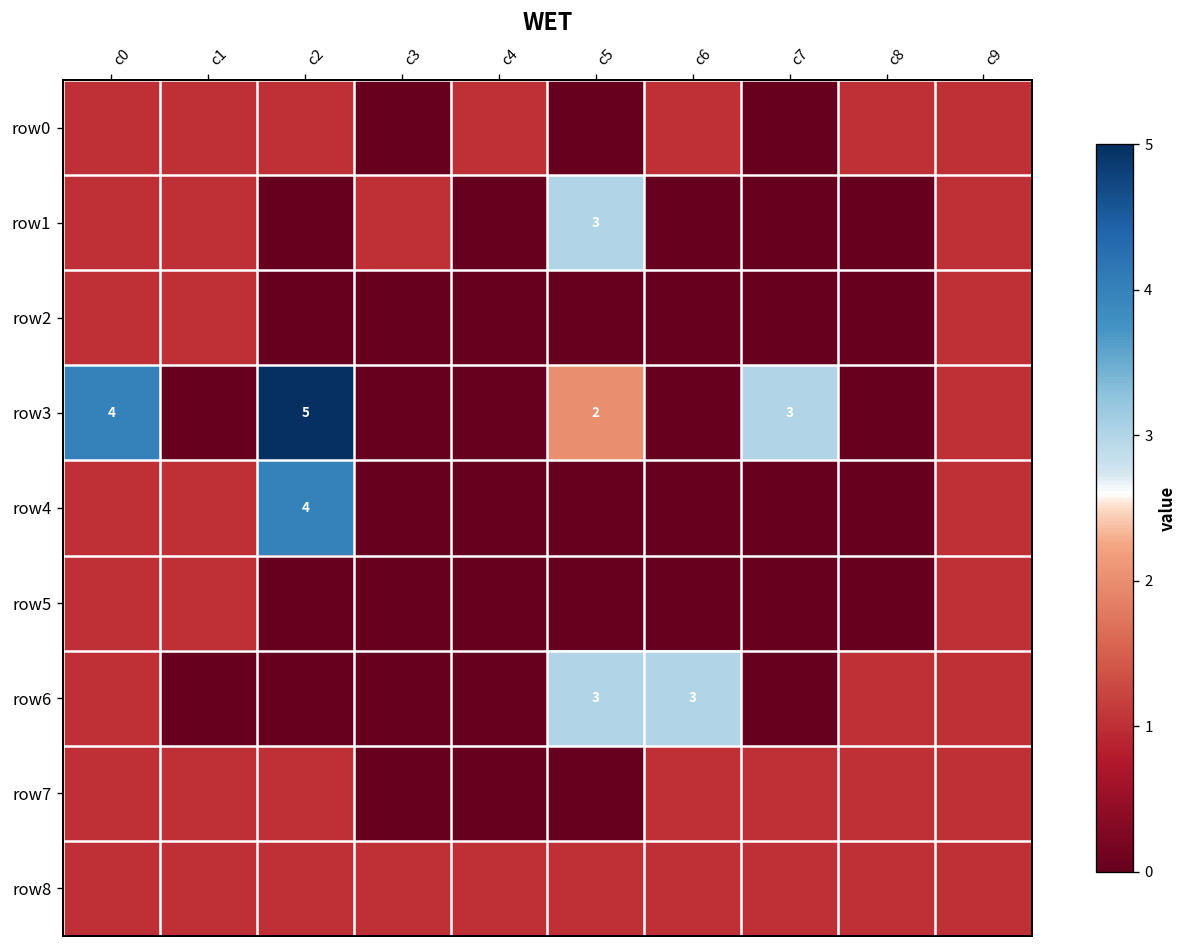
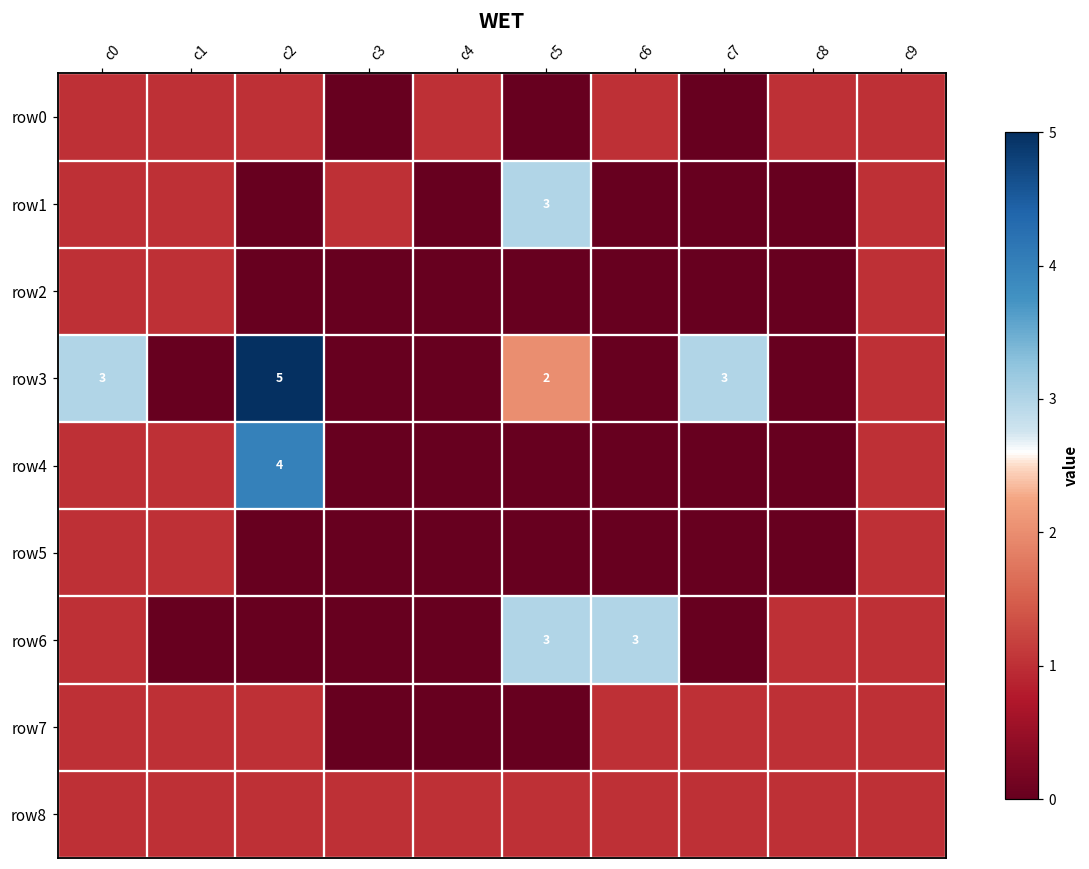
  {
    "row1": {
      "c5": 3
    },
    "row3": {
-     "c0": 4,
+     "c0": 3,
      "c2": 5,
      "c5": 2,
      "c7": 3
    },
    "row4": {
      "c2": 4
    },
    "row6": {
      "c5": 3,
      "c6": 3
    }
  }
